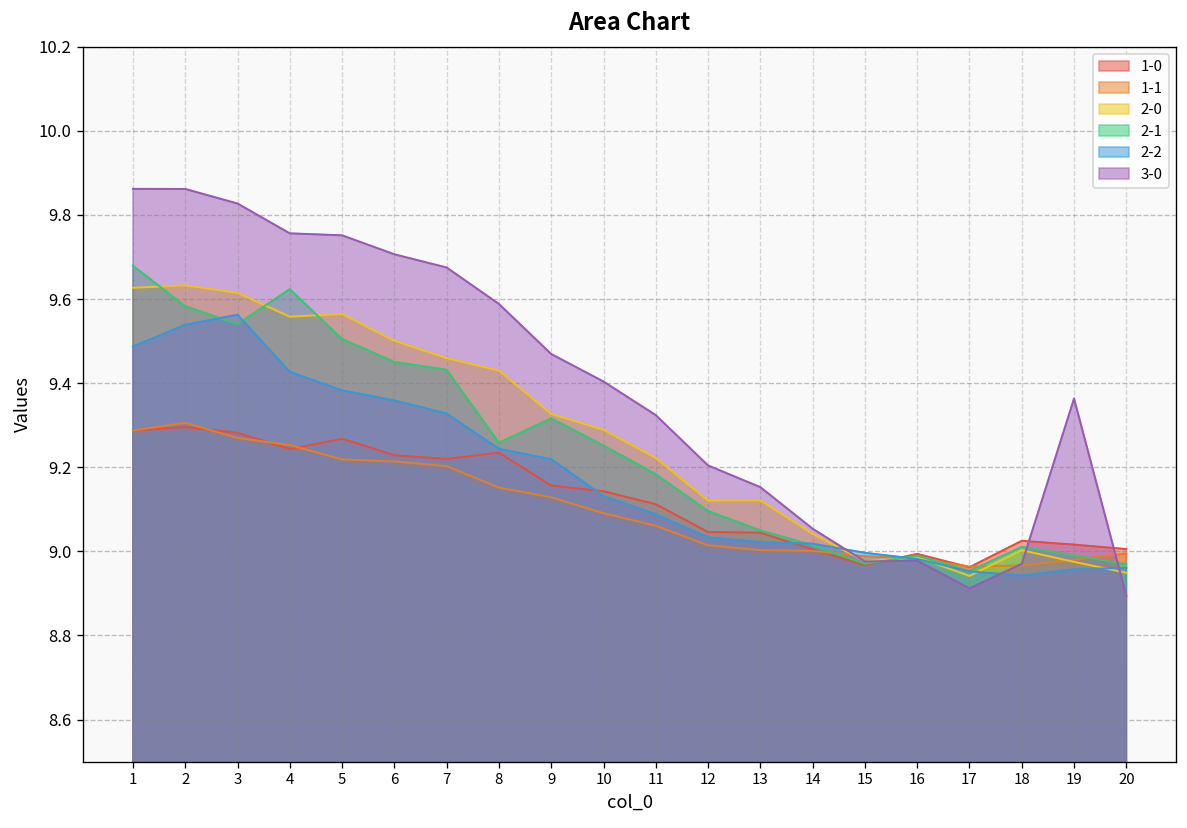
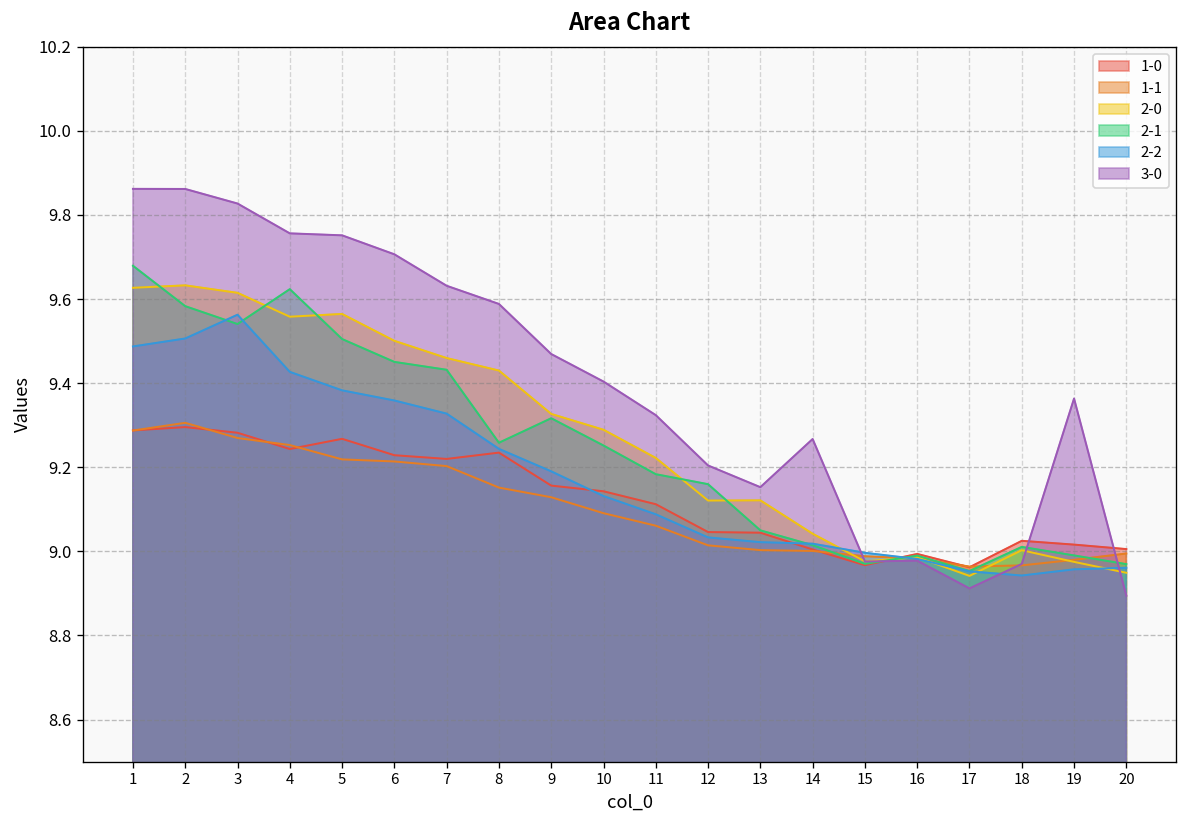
  {
    "2-1": {
      "1": 9.68,
      "2": 9.58,
      "3": 9.54,
      "4": 9.62,
      "5": 9.50,
      "6": 9.45,
      "7": 9.43,
      "8": 9.26,
      "9": 9.32,
      "10": 9.25,
      "11": 9.18,
-     "12": 9.10,
+     "12": 9.16,
      "18": 9.01,
      "19": 8.99,
      "20": 8.97
    },
    "2-2": {
      "1": 9.49,
-     "2": 9.54,
+     "2": 9.51,
      "3": 9.56,
      "4": 9.43,
      "5": 9.38,
      "6": 9.36,
      "7": 9.33,
      "8": 9.24,
-     "9": 9.22,
+     "9": 9.19,
      "10": 9.13,
      "11": 9.09,
      "12": 9.03,
      "13": 9.02,
      "15": 9.00,
      "18": 8.94,
      "19": 8.96,
      "20": 8.96
    },
    "3-0": {
      "1": 9.86,
      "2": 9.86,
      "3": 9.83,
      "4": 9.76,
      "5": 9.75,
      "6": 9.71,
-     "7": 9.67,
+     "7": 9.63,
      "8": 9.59,
      "9": 9.47,
      "10": 9.40,
      "11": 9.32,
      "12": 9.20,
      "13": 9.15,
-     "14": 9.05,
+     "14": 9.27,
      "17": 8.91,
      "19": 9.36,
      "20": 8.89
    }
  }
